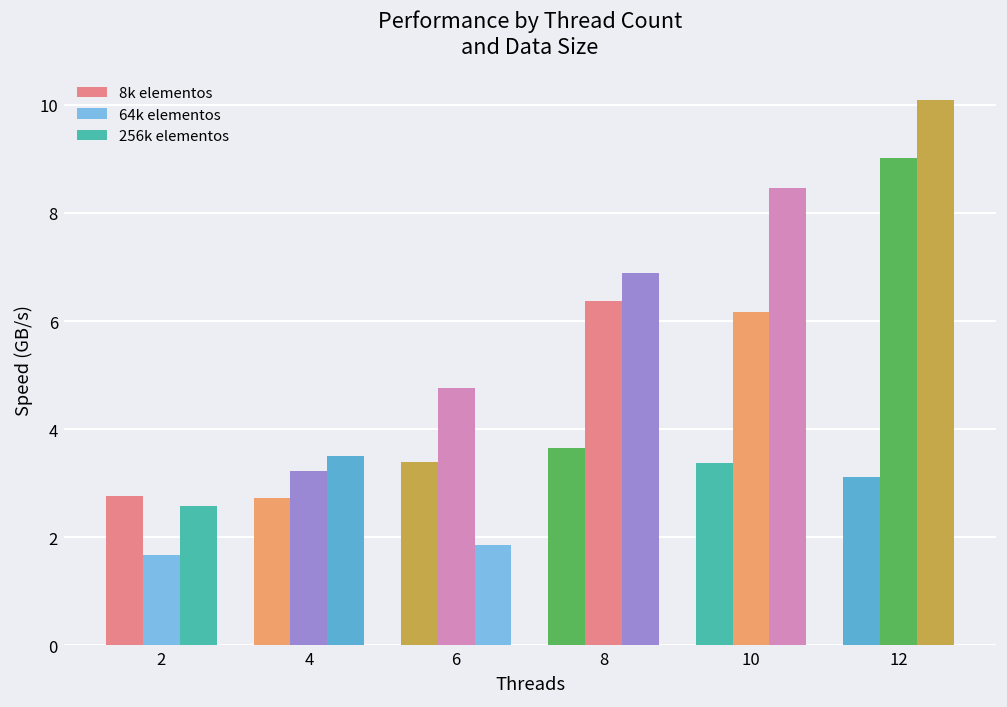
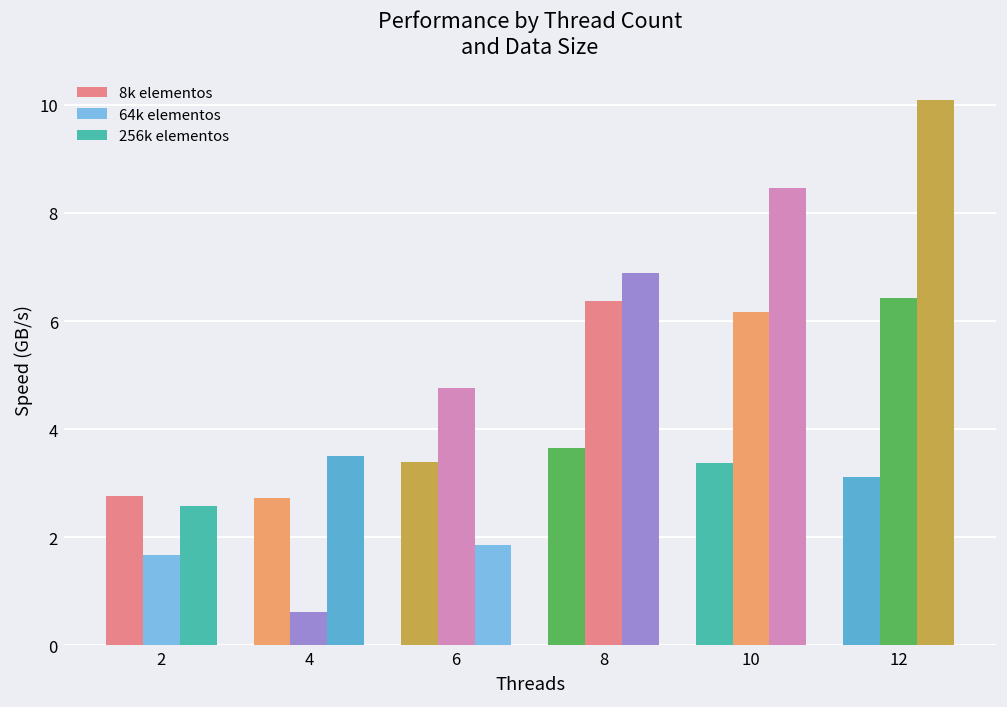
  {
    "8k elementos": {
      "2": 2.8,
      "4": 2.7,
      "6": 3.4,
      "8": 3.7,
      "10": 3.4,
      "12": 3.1
    },
    "64k elementos": {
      "2": 1.7,
-     "4": 3.2,
+     "4": 0.6,
      "6": 4.8,
      "8": 6.4,
      "10": 6.2,
-     "12": 9.0
+     "12": 6.4
    },
    "256k elementos": {
      "2": 2.6,
      "4": 3.5,
      "6": 1.9,
      "8": 6.9,
      "10": 8.5,
      "12": 10.1
    }
  }
